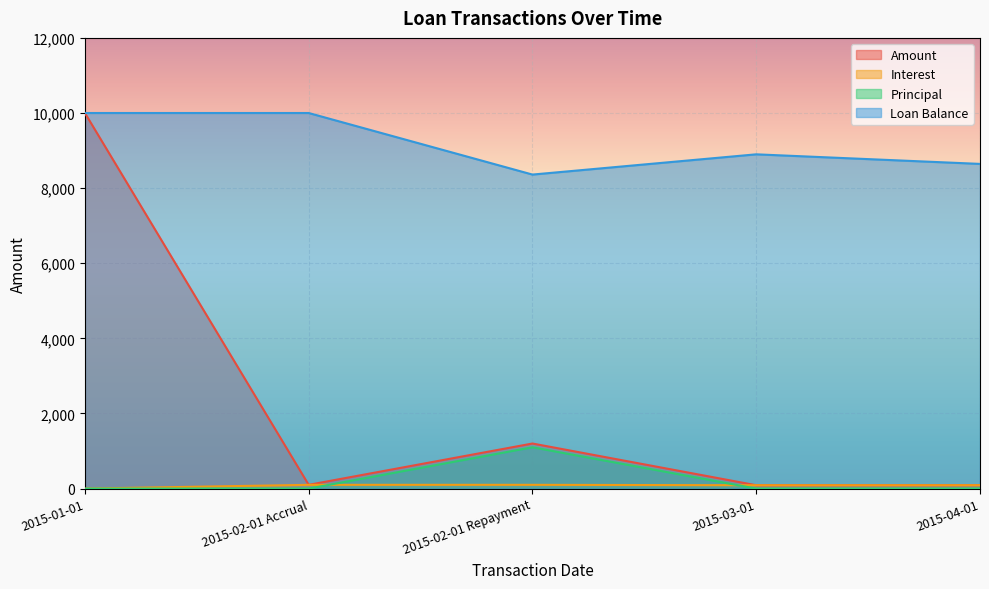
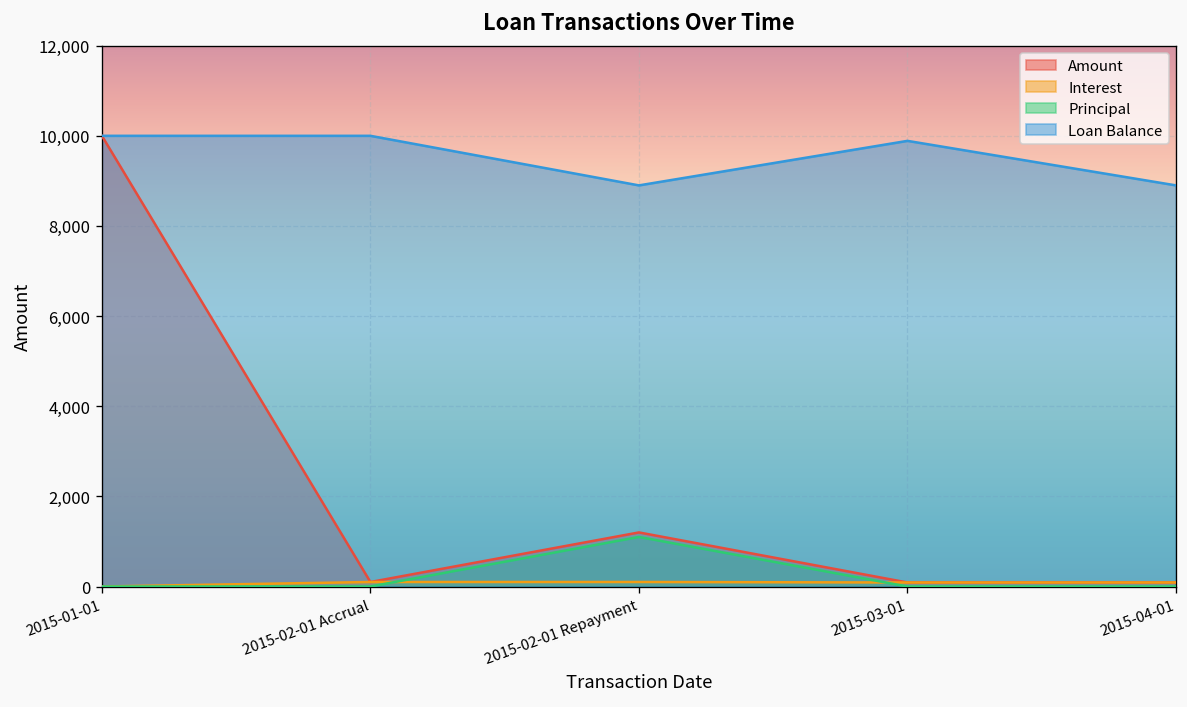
  {
    "Amount": {
      "2015-02-01 Repayment": "1,200"
    },
    "Interest": {
      "2015-02-01 Repayment": "100"
    },
    "Principal": {
      "2015-02-01 Accrual": "0",
      "2015-02-01 Repayment": "1,100",
      "2015-03-01": "0",
      "2015-04-01": "0"
    },
    "Loan Balance": {
      "2015-02-01 Accrual": "10,000",
-     "2015-02-01 Repayment": "8,400",
-     "2015-03-01": "8,900",
-     "2015-04-01": "8,600"
+     "2015-02-01 Repayment": "8,900",
+     "2015-03-01": "9,900",
+     "2015-04-01": "8,900"
    }
  }
